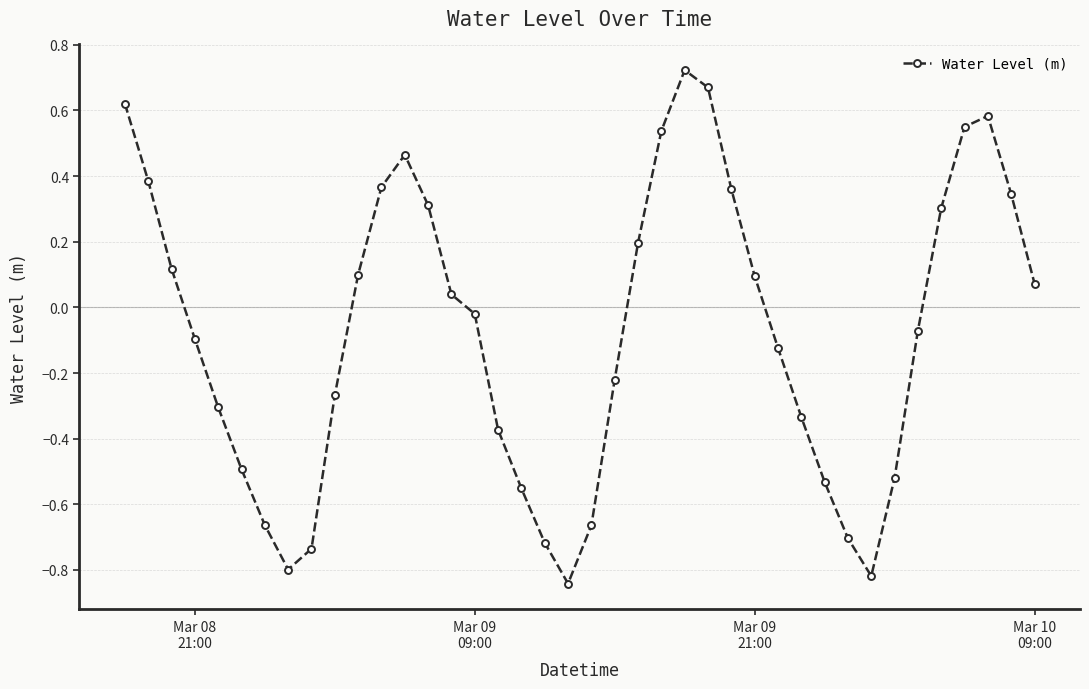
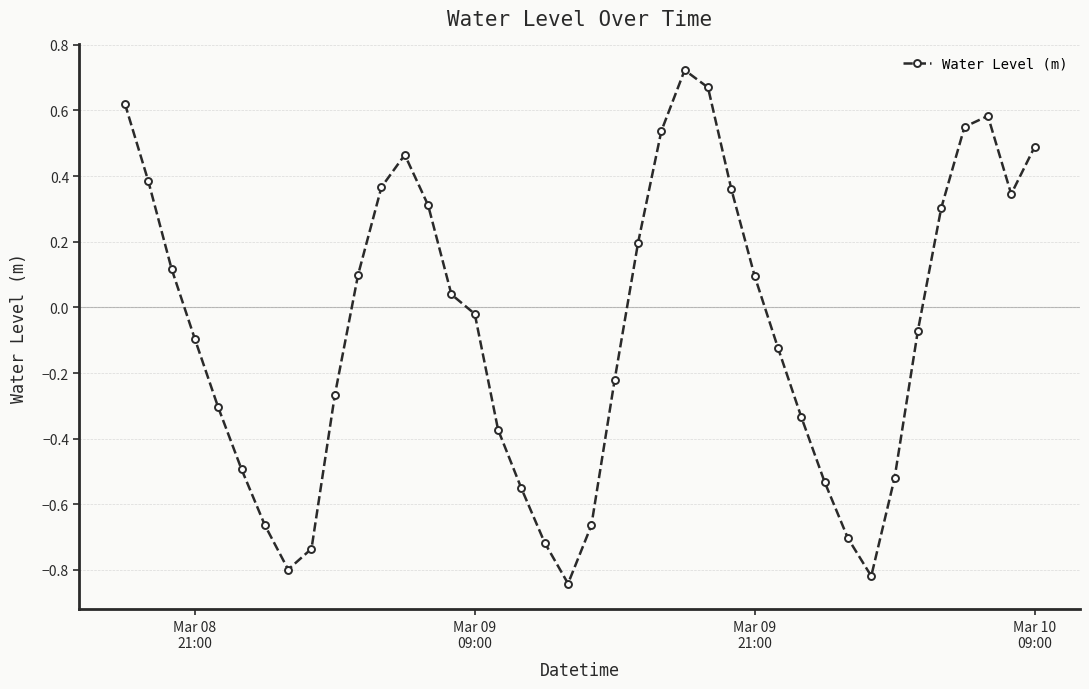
  {
    "Mar 08 21:00": -0.10,
    "Mar 09 09:00": -0.02,
    "Mar 09 21:00": 0.10,
-   "Mar 10 09:00": 0.07
+   "Mar 10 09:00": 0.49
  }
